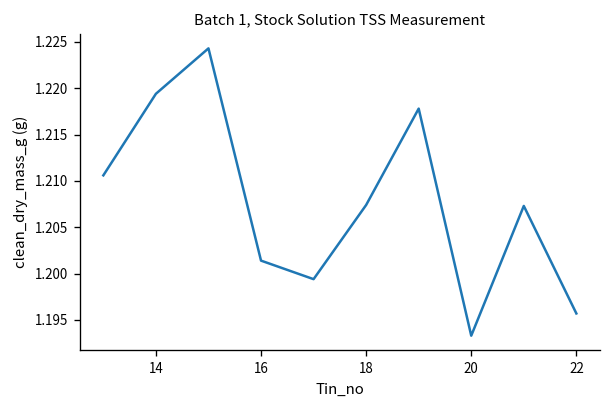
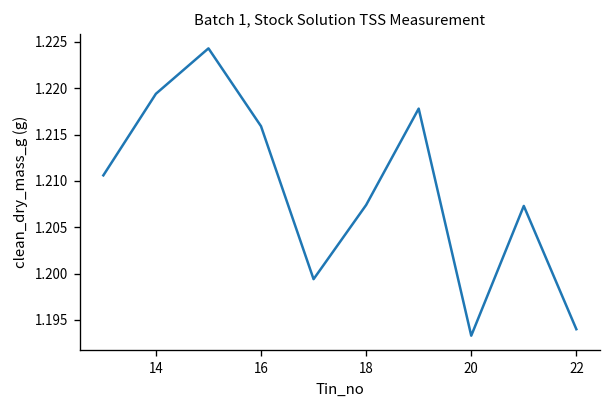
  {
    "14": 1.219,
-   "16": 1.201,
+   "16": 1.216,
    "18": 1.207,
    "20": 1.193,
-   "22": 1.196
+   "22": 1.194
  }
